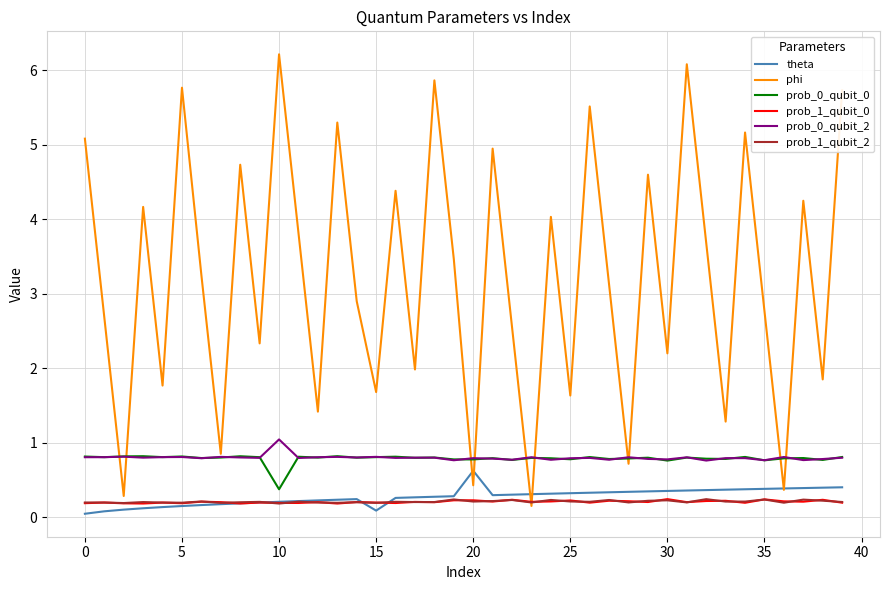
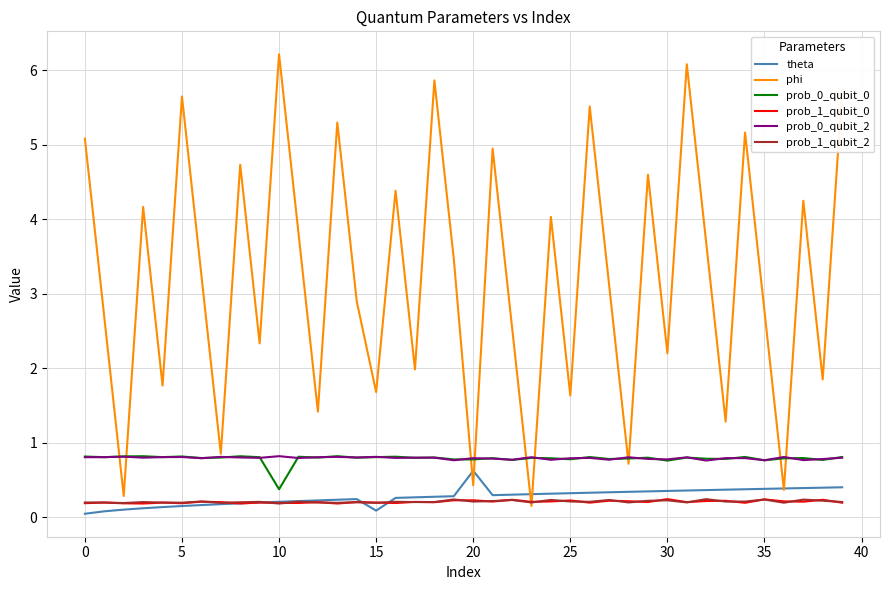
  {
    "theta": {
      "0": 0.0,
      "5": 0.1,
      "15": 0.1,
      "20": 0.6,
      "25": 0.3,
      "30": 0.4,
      "35": 0.4
    },
    "phi": {
      "0": 5.1,
-     "5": 5.8,
+     "5": 5.6,
      "10": 6.2,
      "15": 1.7,
      "20": 0.4,
      "25": 1.6,
      "30": 2.2,
      "35": 2.8
    },
    "prob_0_qubit_0": {
      "10": 0.4
    },
    "prob_0_qubit_2": {
-     "10": 1.0
+     "10": 0.8
    }
  }
